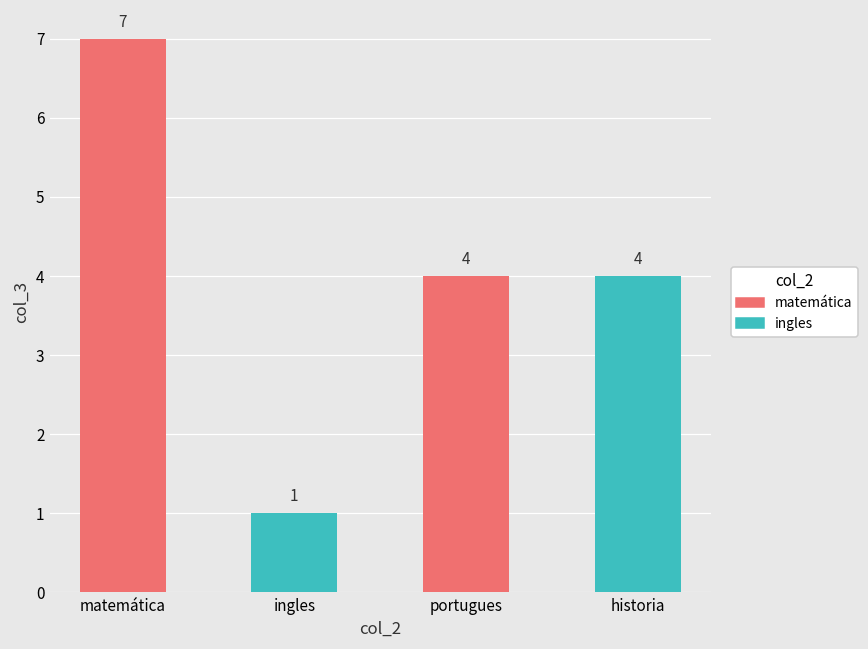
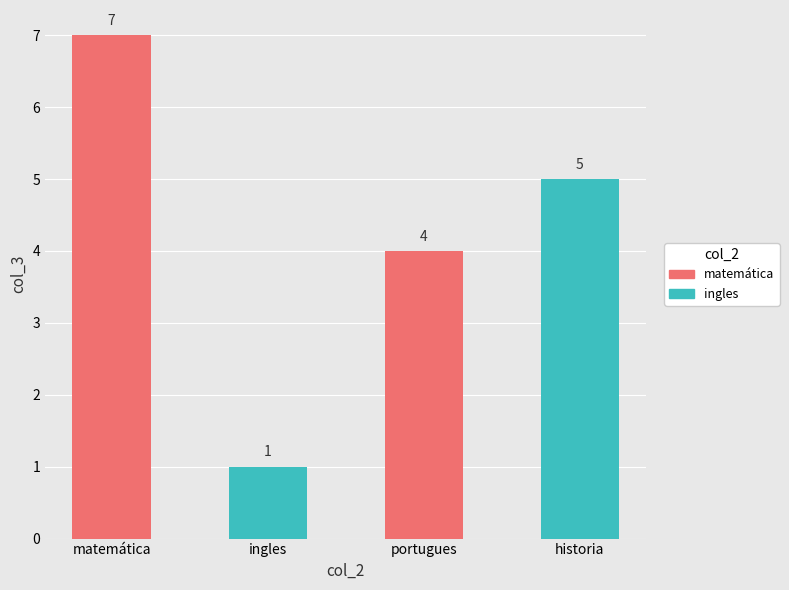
  {
    "matemática": 7,
    "ingles": 1,
    "portugues": 4,
-   "historia": 4
+   "historia": 5
  }
